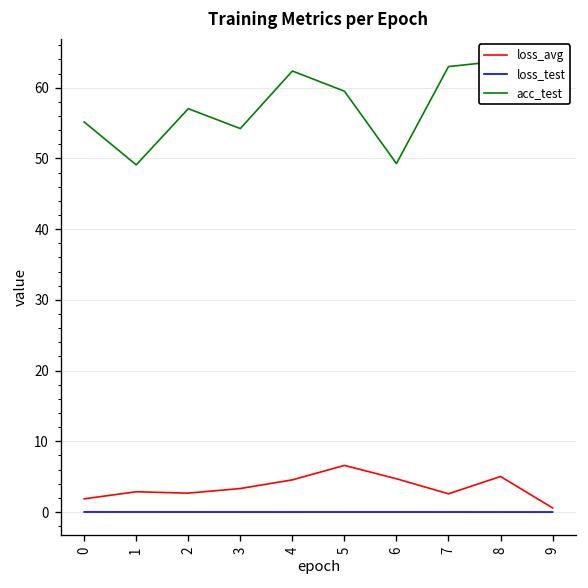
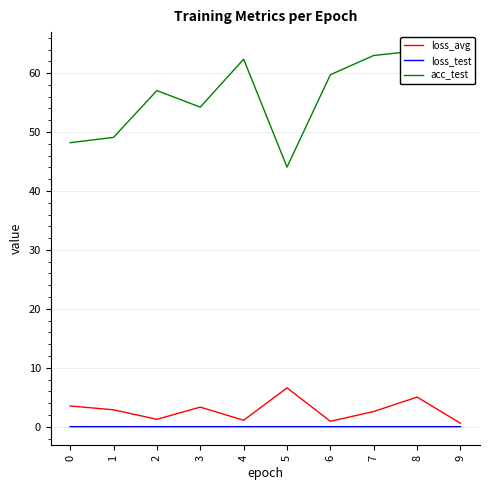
  {
    "loss_avg": {
-     "0": 2,
+     "0": 4,
      "1": 3,
-     "2": 3,
+     "2": 1,
      "3": 3,
-     "4": 5,
+     "4": 1,
      "5": 7,
-     "6": 5,
+     "6": 1,
      "7": 3,
      "8": 5,
      "9": 1
    },
    "loss_test": {
      "0": 0,
      "1": 0,
      "2": 0,
      "3": 0,
      "4": 0,
      "5": 0,
      "6": 0,
      "7": 0,
      "8": 0,
      "9": 0
    },
    "acc_test": {
-     "0": 55,
+     "0": 48,
      "1": 49,
      "2": 57,
      "3": 54,
      "4": 62,
-     "5": 60,
-     "6": 49,
+     "5": 44,
+     "6": 60,
      "7": 63
    }
  }
